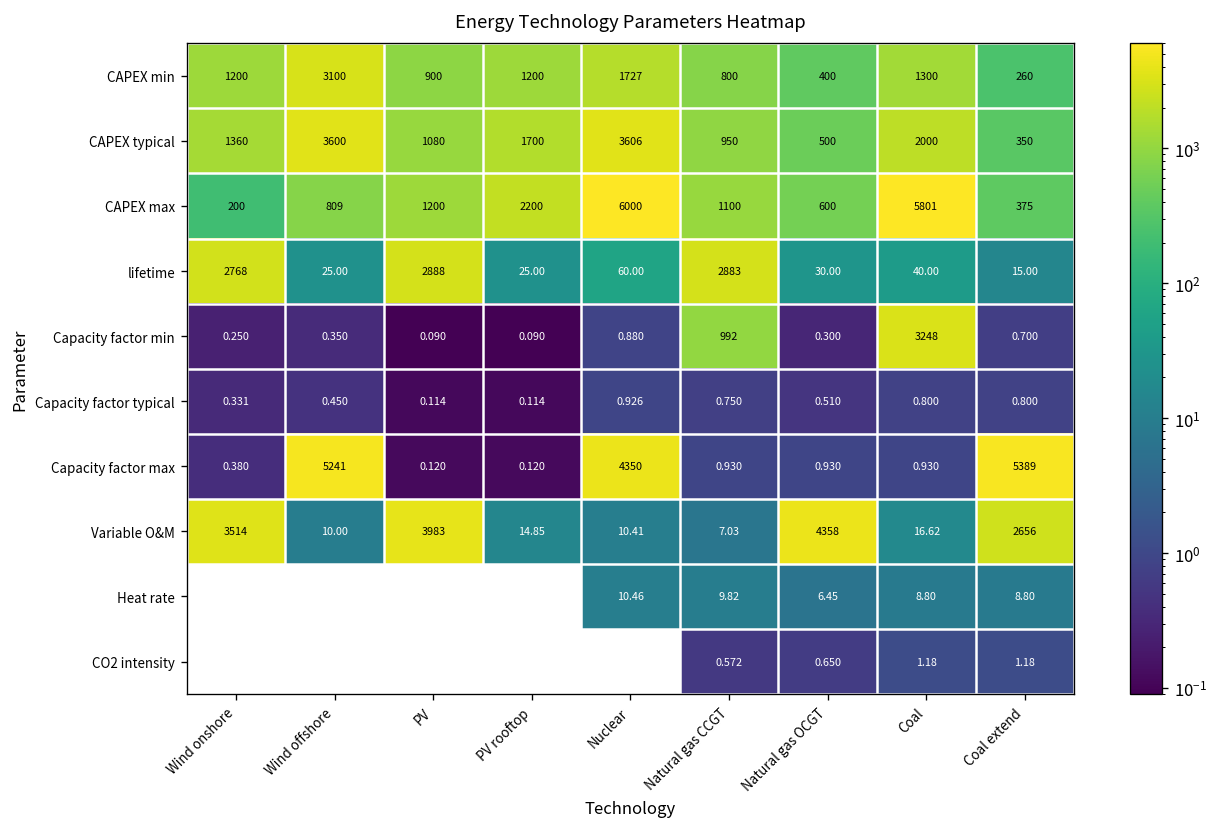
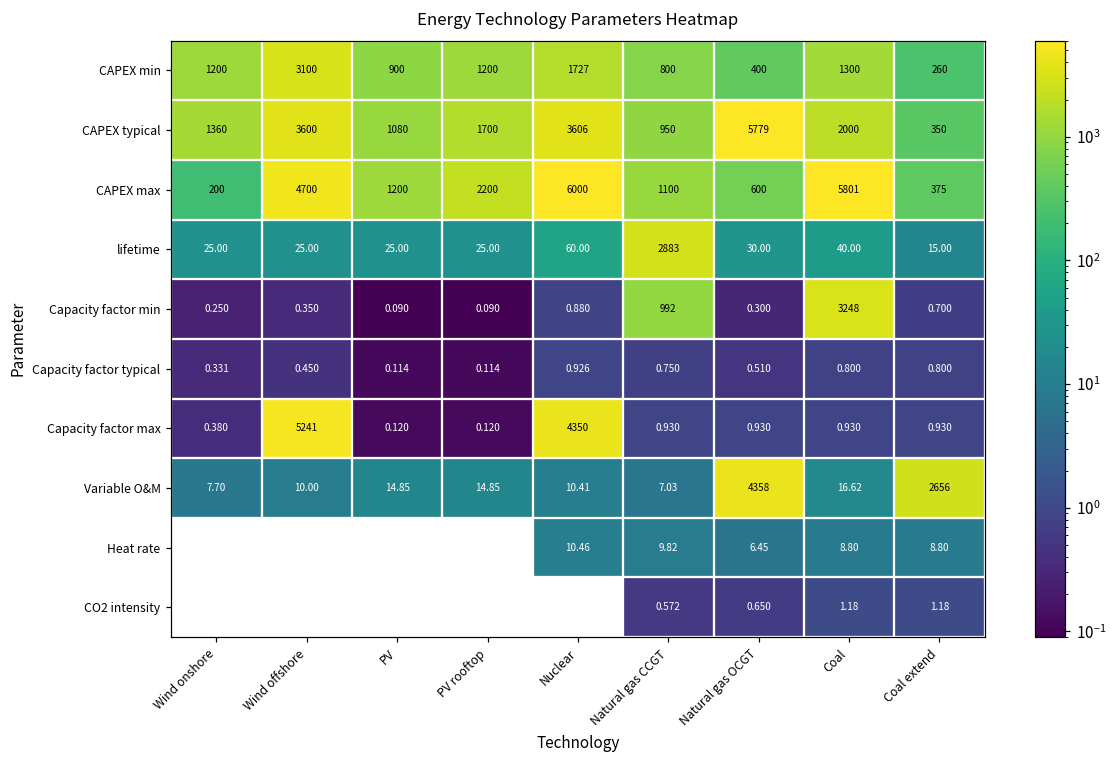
  {
    "CAPEX min": {
      "Wind onshore": 1200,
      "Wind offshore": 3100,
      "PV": 900,
      "PV rooftop": 1200,
      "Nuclear": 1727,
      "Natural gas CCGT": 800,
      "Natural gas OCGT": 400,
      "Coal": 1300,
      "Coal extend": 260
    },
    "CAPEX typical": {
      "Wind onshore": 1360,
      "Wind offshore": 3600,
      "PV": 1080,
      "PV rooftop": 1700,
      "Nuclear": 3606,
      "Natural gas CCGT": 950,
-     "Natural gas OCGT": 500,
+     "Natural gas OCGT": 5779,
      "Coal": 2000,
      "Coal extend": 350
    },
    "CAPEX max": {
      "Wind onshore": 200,
-     "Wind offshore": 809,
+     "Wind offshore": 4700,
      "PV": 1200,
      "PV rooftop": 2200,
      "Nuclear": 6000,
      "Natural gas CCGT": 1100,
      "Natural gas OCGT": 600,
      "Coal": 5801,
      "Coal extend": 375
    },
    "lifetime": {
-     "Wind onshore": 2768,
+     "Wind onshore": 25.00,
      "Wind offshore": 25.00,
-     "PV": 2888,
+     "PV": 25.00,
      "PV rooftop": 25.00,
      "Nuclear": 60.00,
      "Natural gas CCGT": 2883,
      "Natural gas OCGT": 30.00,
      "Coal": 40.00,
      "Coal extend": 15.00
    },
    "Capacity factor min": {
      "Wind onshore": 0.250,
      "Wind offshore": 0.350,
      "PV": 0.090,
      "PV rooftop": 0.090,
      "Nuclear": 0.880,
      "Natural gas CCGT": 992,
      "Natural gas OCGT": 0.300,
      "Coal": 3248,
      "Coal extend": 0.700
    },
    "Capacity factor typical": {
      "Wind onshore": 0.331,
      "Wind offshore": 0.450,
      "PV": 0.114,
      "PV rooftop": 0.114,
      "Nuclear": 0.926,
      "Natural gas CCGT": 0.750,
      "Natural gas OCGT": 0.510,
      "Coal": 0.800,
      "Coal extend": 0.800
    },
    "Capacity factor max": {
      "Wind onshore": 0.380,
      "Wind offshore": 5241,
      "PV": 0.120,
      "PV rooftop": 0.120,
      "Nuclear": 4350,
      "Natural gas CCGT": 0.930,
      "Natural gas OCGT": 0.930,
      "Coal": 0.930,
-     "Coal extend": 5389
+     "Coal extend": 0.930
    },
    "Variable O&M": {
-     "Wind onshore": 3514,
+     "Wind onshore": 7.70,
      "Wind offshore": 10.00,
-     "PV": 3983,
+     "PV": 14.85,
      "PV rooftop": 14.85,
      "Nuclear": 10.41,
      "Natural gas CCGT": 7.03,
      "Natural gas OCGT": 4358,
      "Coal": 16.62,
      "Coal extend": 2656
    },
    "Heat rate": {
      "Nuclear": 10.46,
      "Natural gas CCGT": 9.82,
      "Natural gas OCGT": 6.45,
      "Coal": 8.80,
      "Coal extend": 8.80
    },
    "CO2 intensity": {
      "Natural gas CCGT": 0.572,
      "Natural gas OCGT": 0.650,
      "Coal": 1.18,
      "Coal extend": 1.18
    }
  }
